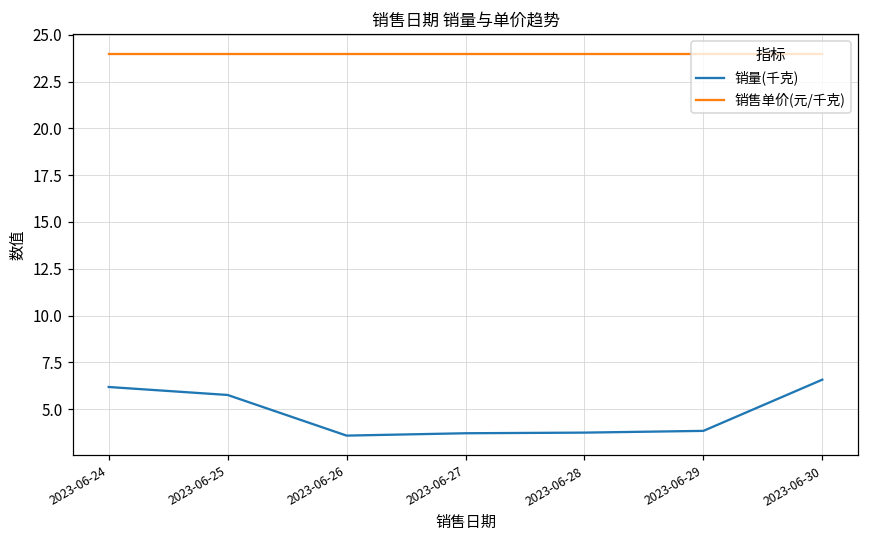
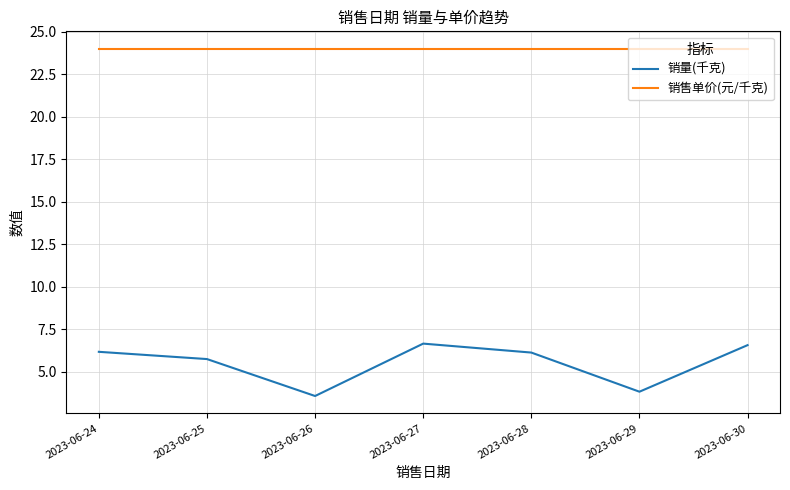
  {
    "销量(千克)": {
      "2023-06-24": 6.2,
      "2023-06-25": 5.8,
      "2023-06-26": 3.6,
-     "2023-06-27": 3.7,
-     "2023-06-28": 3.7,
+     "2023-06-27": 6.7,
+     "2023-06-28": 6.1,
      "2023-06-29": 3.8,
      "2023-06-30": 6.6
    },
    "销售单价(元/千克)": {
      "2023-06-24": 24.0,
      "2023-06-25": 24.0,
      "2023-06-26": 24.0,
      "2023-06-27": 24.0,
      "2023-06-28": 24.0
    }
  }
